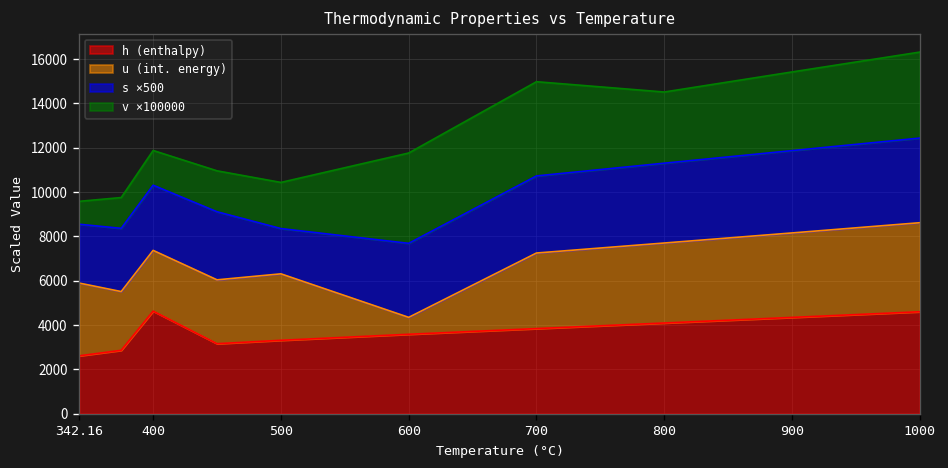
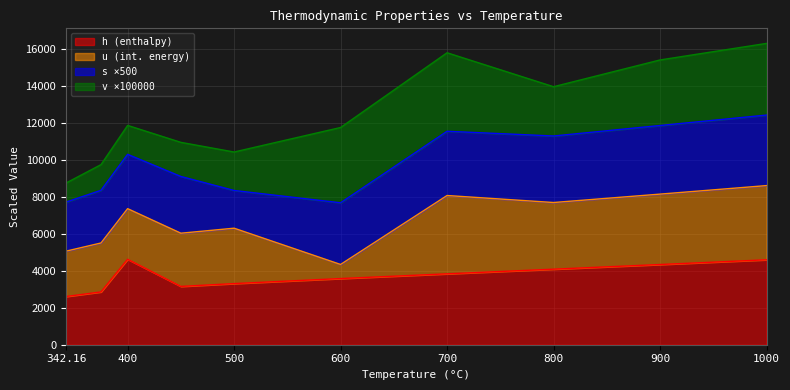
  {
    "h (enthalpy)": {
      "342.16": 2600,
      "400": 4600,
      "500": 3300,
      "600": 3600,
      "700": 3800,
      "800": 4100,
      "900": 4300,
      "1000": 4600
    },
    "u (int. energy)": {
-     "342.16": 3300,
+     "342.16": 2500,
      "400": 2700,
      "500": 3000,
      "600": 800,
-     "700": 3400,
+     "700": 4200,
      "800": 3600,
      "900": 3800,
      "1000": 4000
    },
    "s ×500": {
      "342.16": 2700,
      "400": 2900,
      "500": 2000,
      "600": 3300,
      "700": 3500,
      "800": 3600,
      "900": 3700,
      "1000": 3800
    },
    "v ×100000": {
      "342.16": 1000,
      "400": 1600,
      "500": 2100,
      "600": 4100,
      "700": 4300,
-     "800": 3200,
+     "800": 2700,
      "900": 3600,
      "1000": 3900
    }
  }
